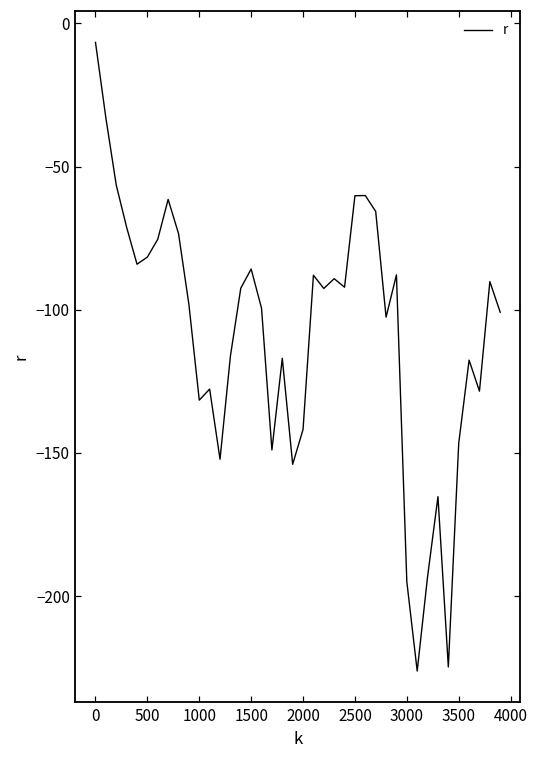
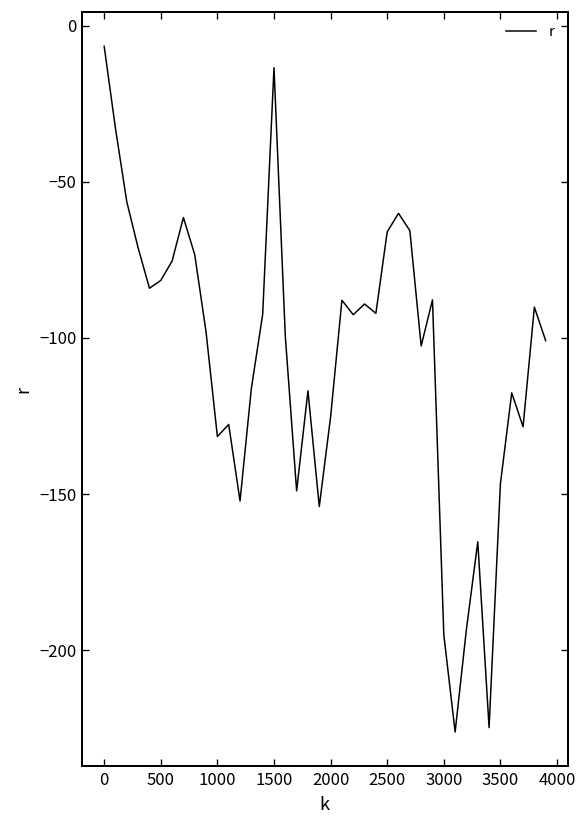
  {
    "0": -7,
    "500": -82,
    "1000": -132,
-   "1500": -86,
-   "2000": -142,
-   "2500": -60,
+   "1500": -13,
+   "2000": -125,
+   "2500": -66,
    "3000": -195,
    "3500": -147
  }
